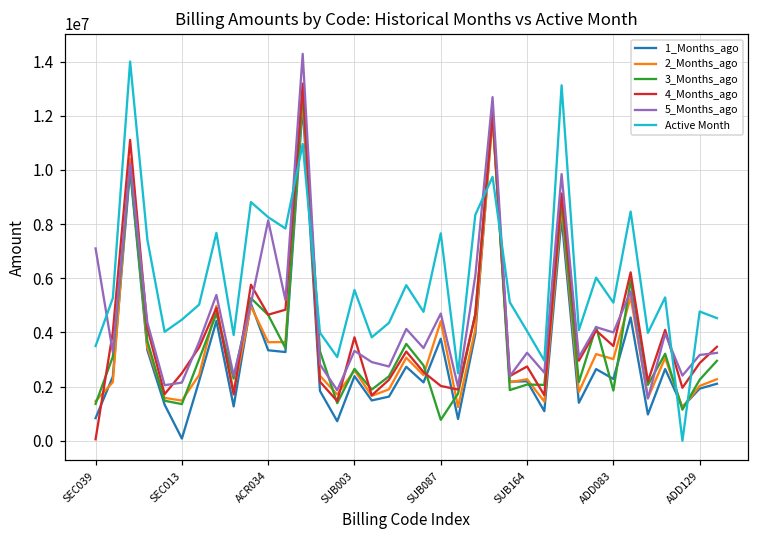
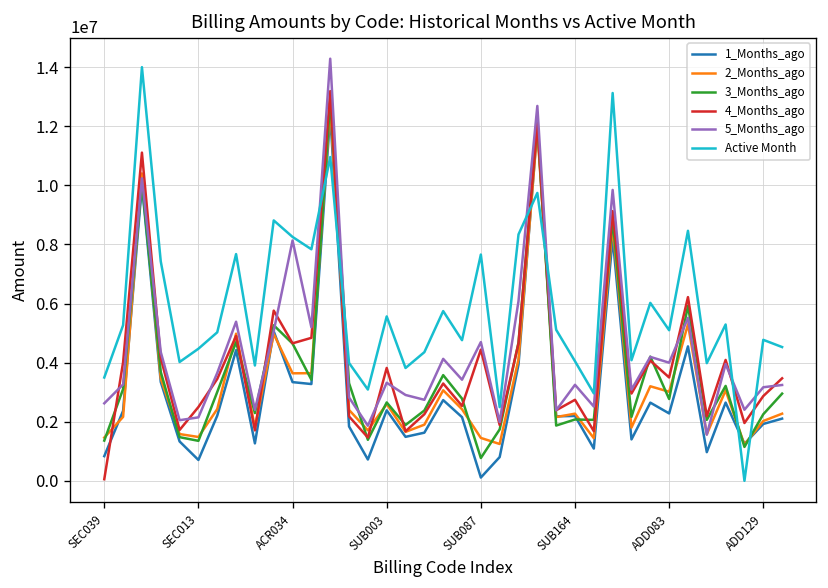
  {
    "1_Months_ago": {
      "SEC039": 800000,
-     "SEC013": 100000,
+     "SEC013": 700000,
      "ACR034": 3300000,
      "SUB003": 2400000,
-     "SUB087": 3800000,
+     "SUB087": 100000,
      "ADD083": 2300000
    },
    "2_Months_ago": {
      "SEC013": 1500000,
      "ACR034": 3600000,
-     "SUB087": 4400000,
+     "SUB087": 1500000,
      "ADD083": 3000000
    },
    "3_Months_ago": {
      "SEC013": 1400000,
      "SUB087": 800000,
      "SUB164": 2100000,
-     "ADD083": 1900000,
+     "ADD083": 2800000,
      "ADD129": 2300000
    },
    "4_Months_ago": {
      "SEC039": 100000,
      "SEC013": 2500000,
      "SUB003": 3800000,
-     "SUB087": 2000000,
+     "SUB087": 4400000,
      "SUB164": 2700000,
      "ADD083": 3500000,
      "ADD129": 2900000
    },
    "5_Months_ago": {
-     "SEC039": 7100000,
+     "SEC039": 2600000,
      "SEC013": 2100000,
      "ACR034": 8100000,
      "SUB003": 3300000,
      "SUB087": 4700000,
      "SUB164": 3200000,
      "ADD083": 4000000,
      "ADD129": 3200000
    },
    "Active Month": {
      "SEC039": 3500000,
      "SEC013": 4500000,
      "ACR034": 8300000,
      "SUB003": 5600000,
      "SUB087": 7700000,
      "SUB164": 4000000,
      "ADD083": 5100000,
      "ADD129": 4800000
    }
  }
